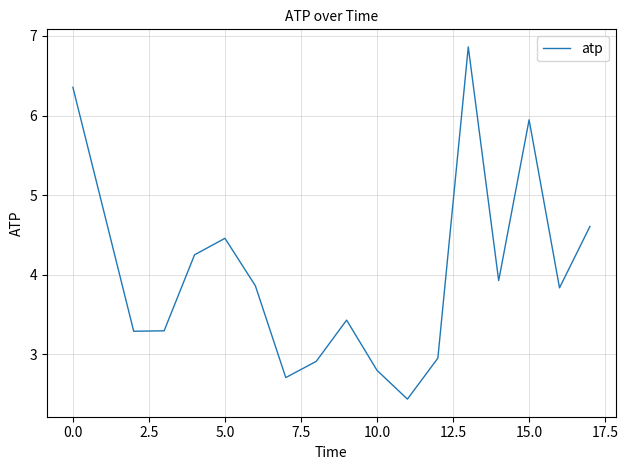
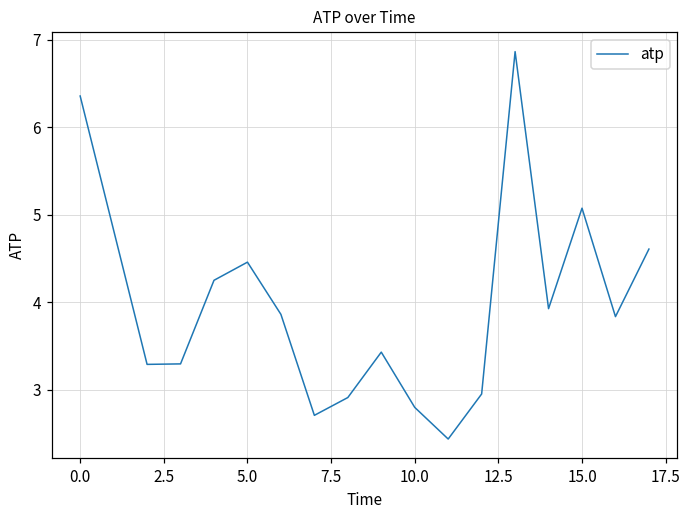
  {
    "0.0": 6.4,
    "5.0": 4.5,
    "10.0": 2.8,
-   "15.0": 5.9
+   "15.0": 5.1
  }
